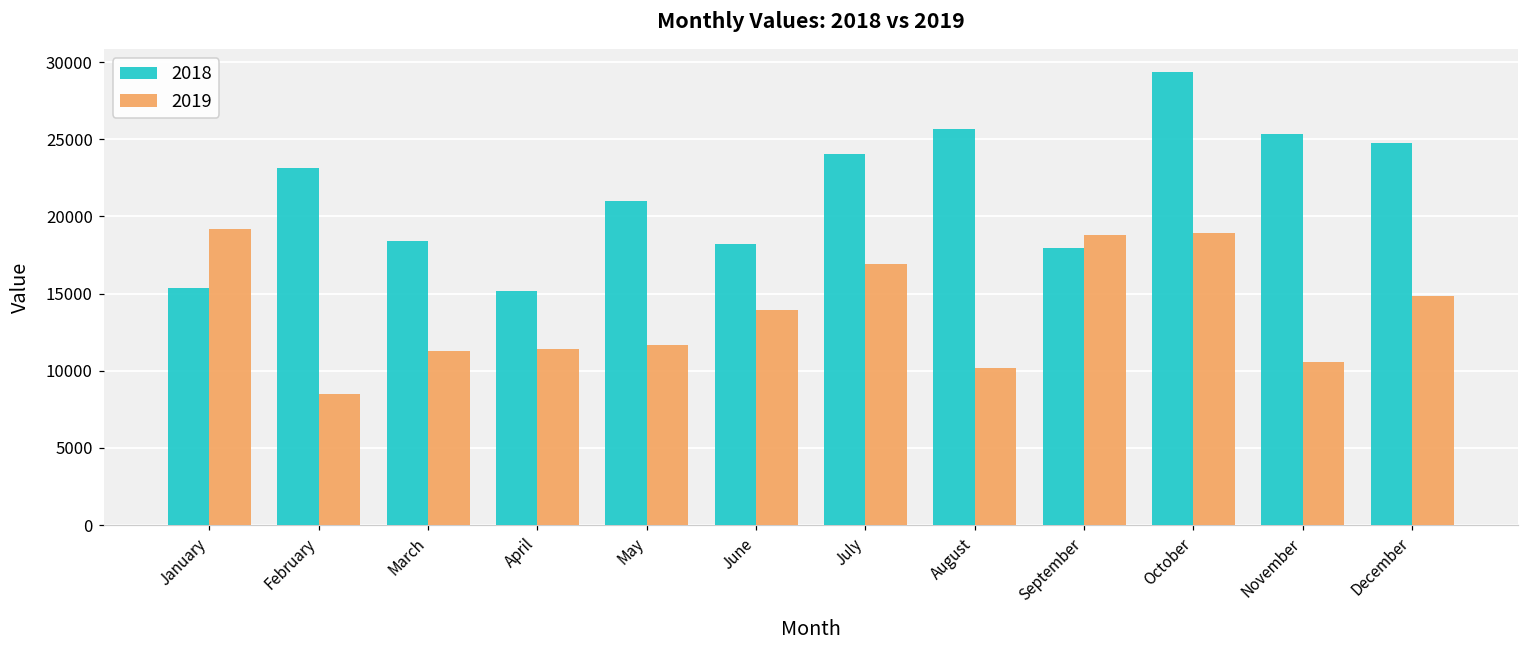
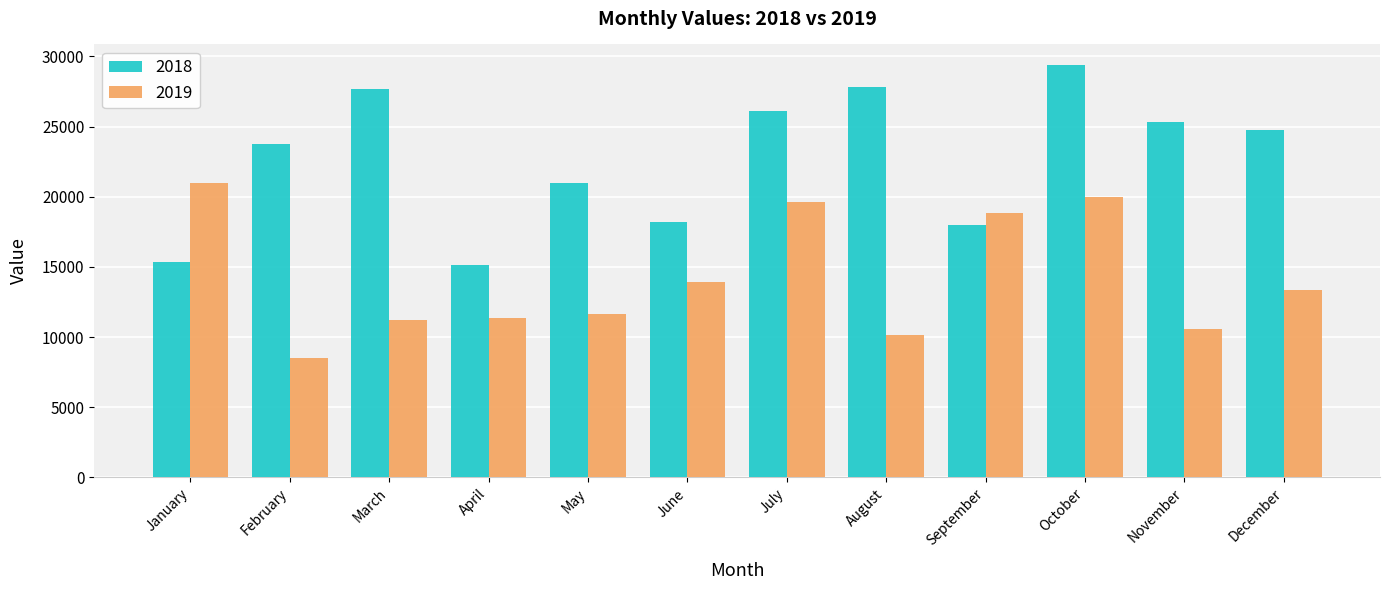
  {
    "2018": {
      "January": 15400,
-     "February": 23100,
-     "March": 18400,
+     "February": 23800,
+     "March": 27700,
      "April": 15100,
      "May": 21000,
      "June": 18200,
-     "July": 24100,
-     "August": 25600,
+     "July": 26100,
+     "August": 27800,
      "September": 18000,
      "October": 29400,
      "November": 25400,
      "December": 24800
    },
    "2019": {
-     "January": 19200,
+     "January": 21000,
      "February": 8500,
      "March": 11300,
      "April": 11400,
      "May": 11700,
      "June": 13900,
-     "July": 16900,
+     "July": 19600,
      "August": 10200,
      "September": 18800,
-     "October": 18900,
+     "October": 20000,
      "November": 10500,
-     "December": 14800
+     "December": 13400
    }
  }
